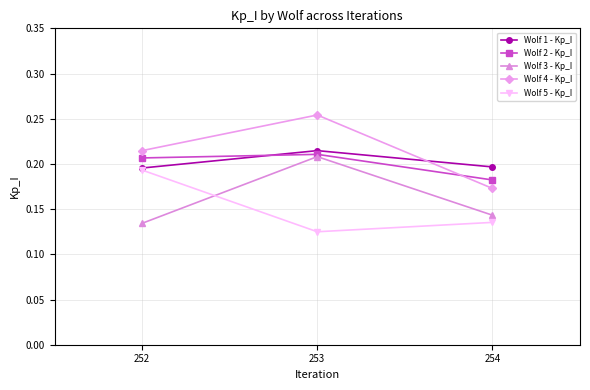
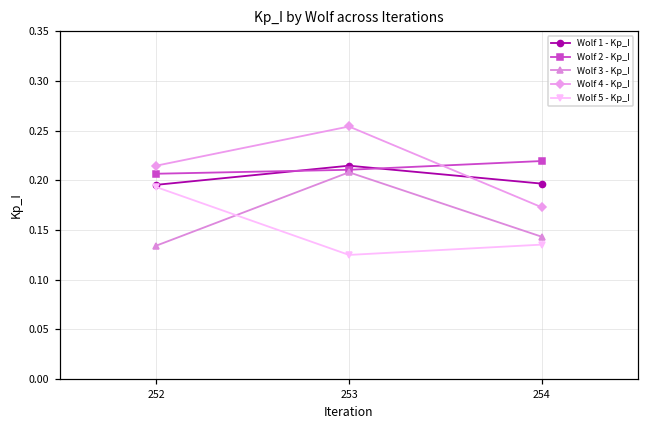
  {
    "Wolf 1 - Kp_I": {
      "253": 0.21,
      "254": 0.20
    },
    "Wolf 2 - Kp_I": {
      "252": 0.21,
-     "254": 0.18
+     "254": 0.22
    }
  }
